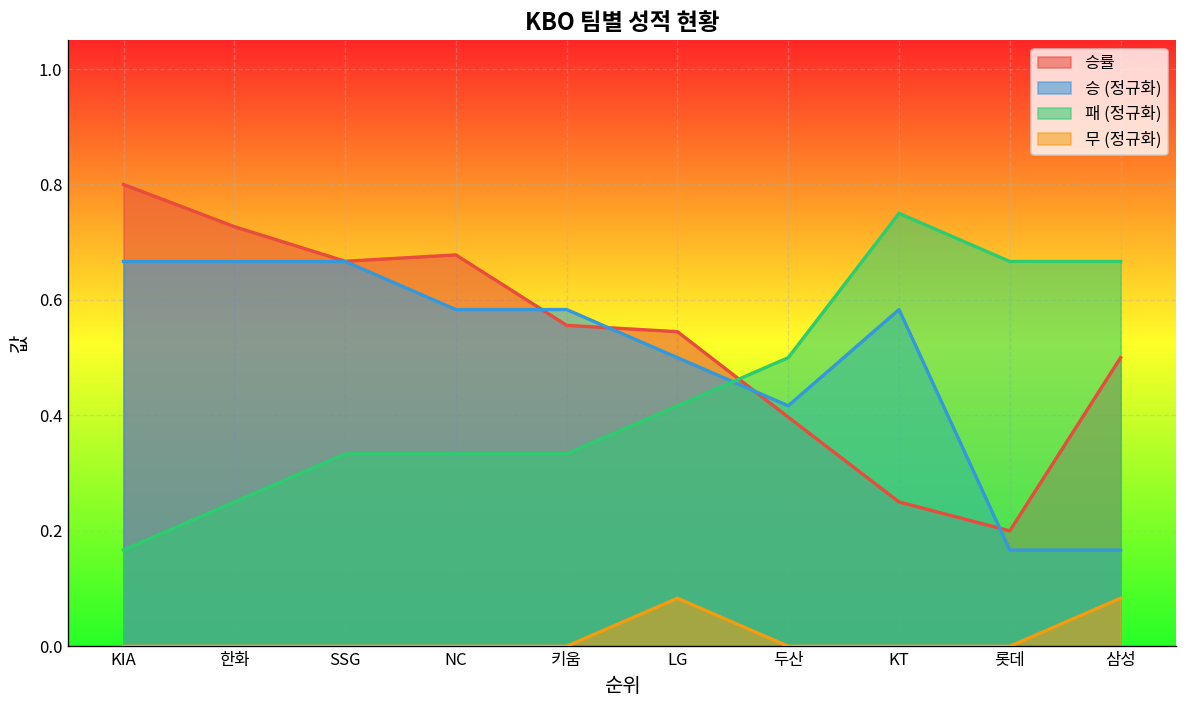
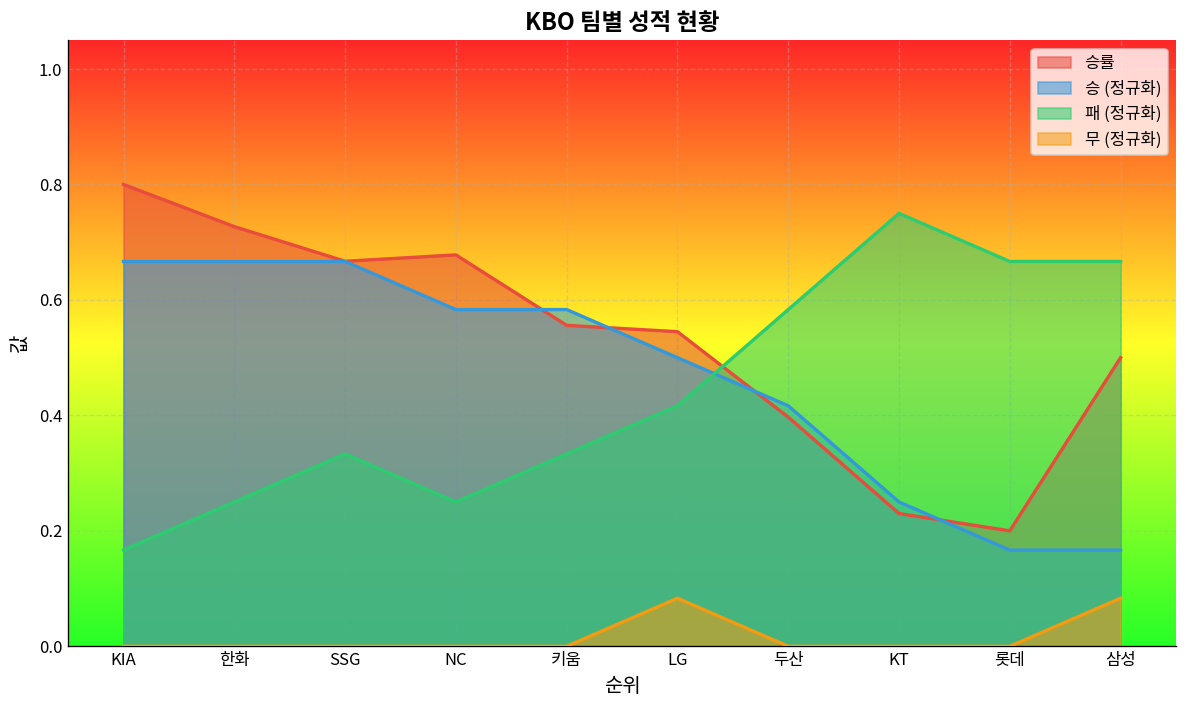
  {
    "승률": {
      "KIA": 0.80,
      "한화": 0.73,
      "NC": 0.68,
      "키움": 0.56,
      "LG": 0.55,
      "두산": 0.40,
-     "KT": 0.25,
+     "KT": 0.23,
      "롯데": 0.20,
      "삼성": 0.50
    },
    "승 (정규화)": {
      "KIA": 0.67,
      "한화": 0.67,
      "NC": 0.58,
      "키움": 0.58,
      "LG": 0.50,
      "두산": 0.42,
-     "KT": 0.58,
+     "KT": 0.25,
      "롯데": 0.17,
      "삼성": 0.17
    },
    "패 (정규화)": {
      "KIA": 0.17,
      "한화": 0.25,
      "SSG": 0.33,
-     "NC": 0.33,
+     "NC": 0.25,
      "키움": 0.33,
      "LG": 0.42,
-     "두산": 0.50,
+     "두산": 0.58,
      "KT": 0.75,
      "롯데": 0.67,
      "삼성": 0.67
    },
    "무 (정규화)": {
      "KIA": 0.00,
      "한화": 0.00,
      "SSG": 0.00,
      "NC": 0.00,
      "키움": 0.00,
      "LG": 0.08,
      "두산": 0.00,
      "KT": 0.00,
      "롯데": 0.00,
      "삼성": 0.08
    }
  }
